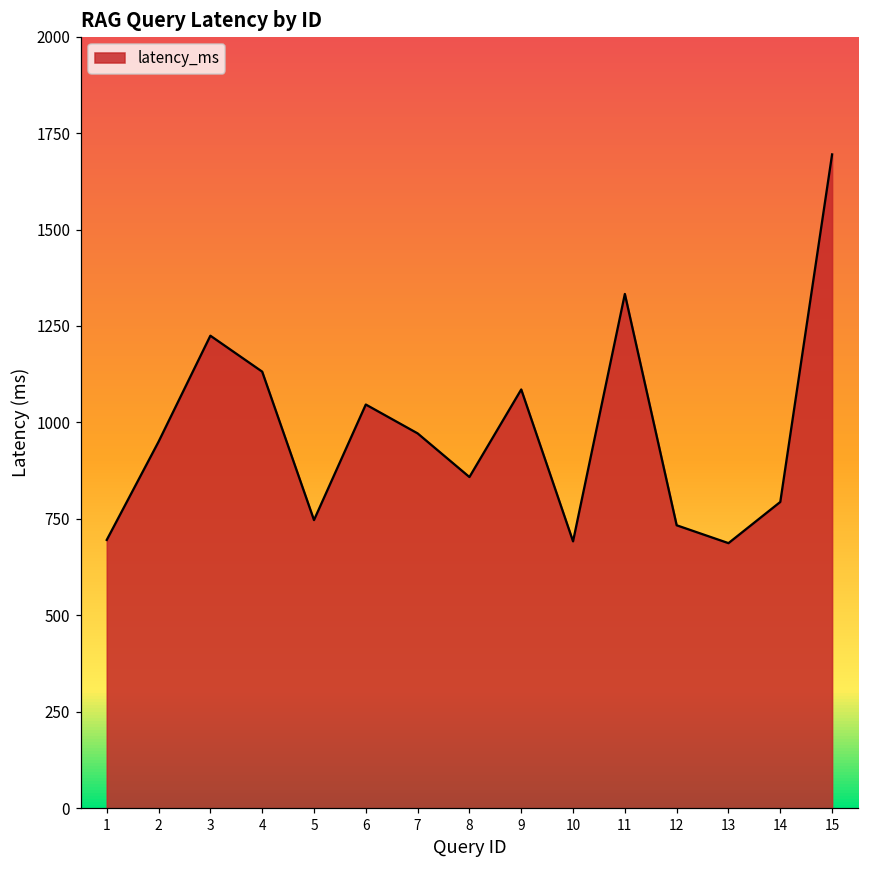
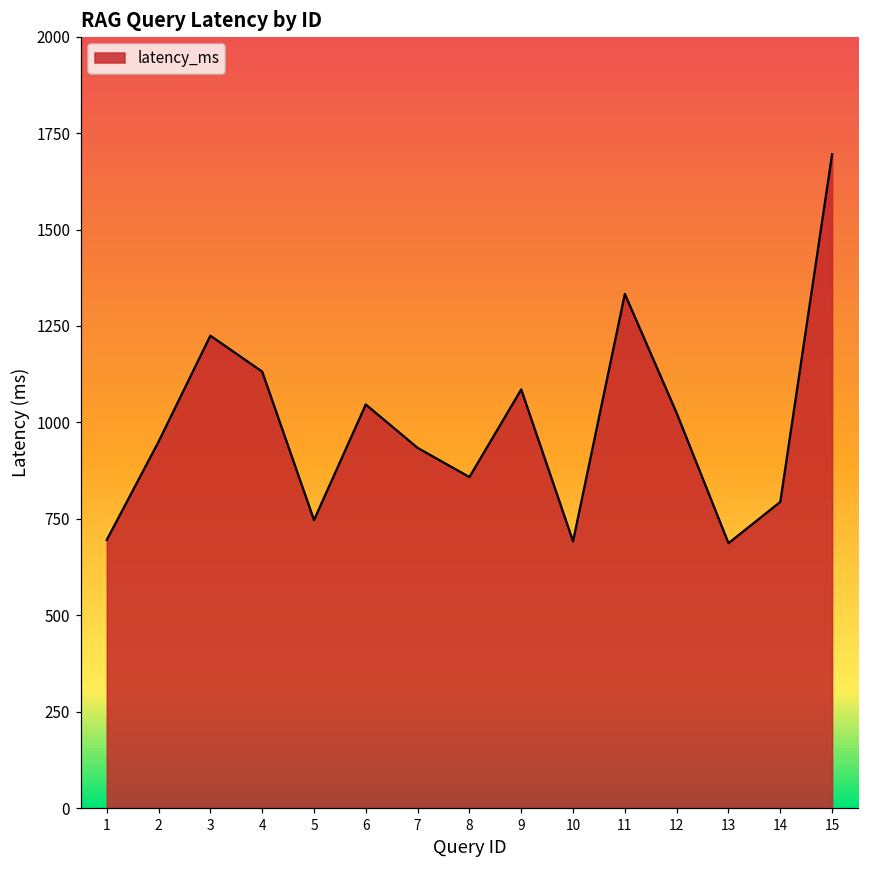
  {
    "1": 700,
    "2": 950,
    "3": 1220,
    "4": 1130,
    "5": 750,
    "6": 1050,
-   "7": 970,
+   "7": 930,
    "8": 860,
    "9": 1090,
    "10": 690,
    "11": 1330,
-   "12": 730,
+   "12": 1020,
    "13": 690,
    "14": 790,
    "15": 1690
  }
